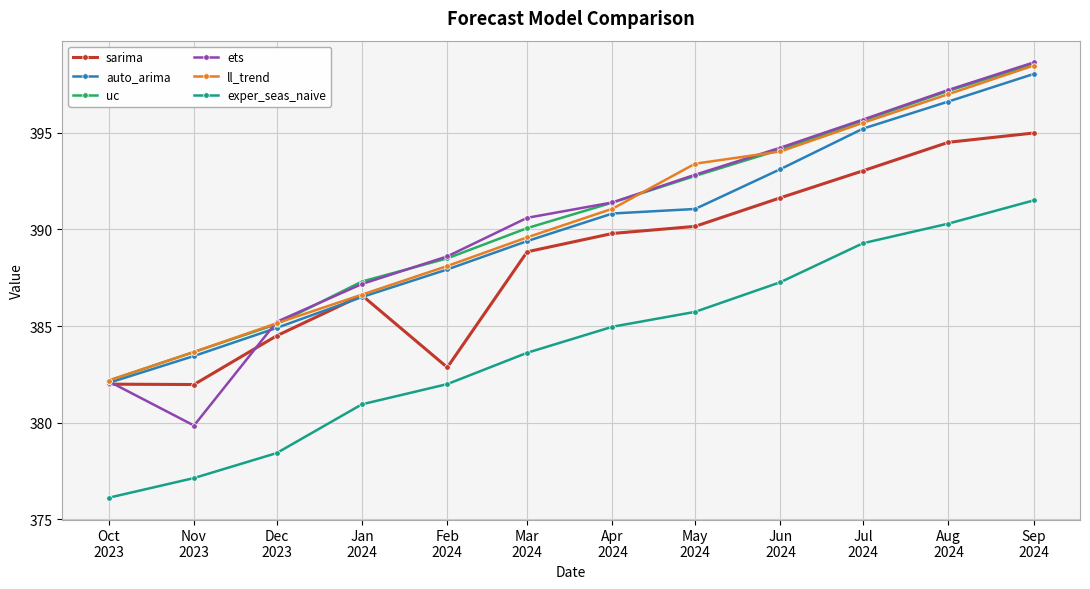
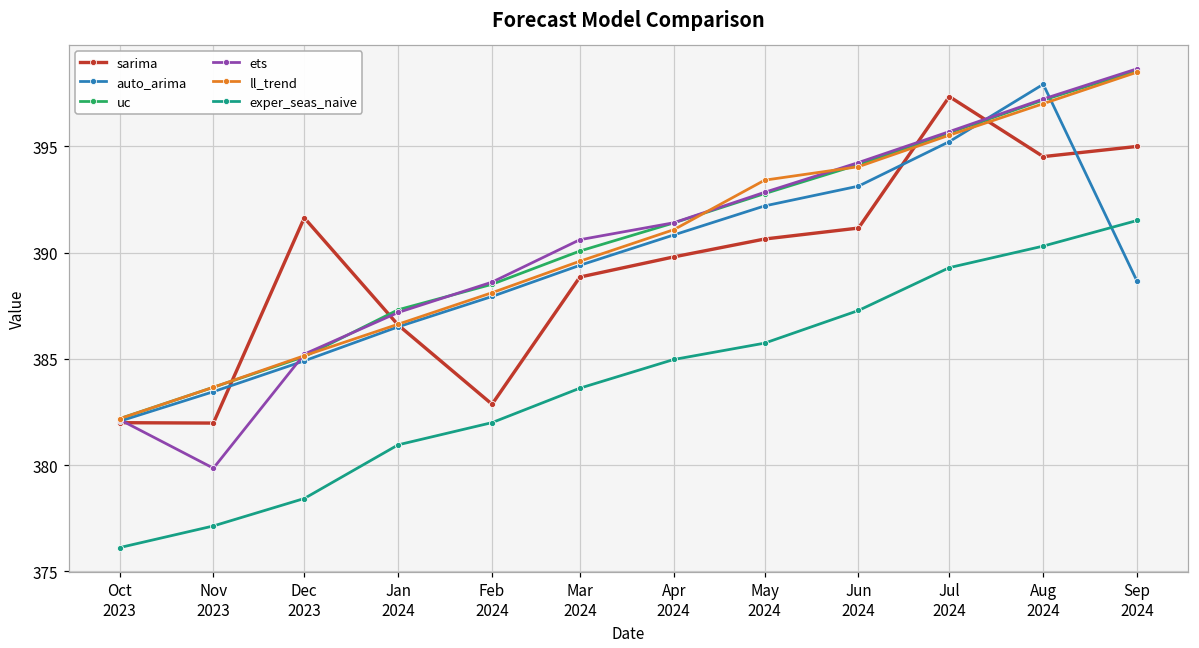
  {
    "sarima": {
      "Nov 2023": 382.0,
-     "Dec 2023": 384.5,
+     "Dec 2023": 391.6,
      "Feb 2024": 382.9,
      "Mar 2024": 388.8,
      "Apr 2024": 389.8,
-     "May 2024": 390.2,
-     "Jun 2024": 391.6,
-     "Jul 2024": 393.0,
+     "May 2024": 390.6,
+     "Jun 2024": 391.2,
+     "Jul 2024": 397.3,
      "Aug 2024": 394.5,
      "Sep 2024": 395.0
    },
    "auto_arima": {
      "Nov 2023": 383.5,
      "Dec 2023": 384.9,
      "Feb 2024": 387.9,
      "Mar 2024": 389.4,
      "Apr 2024": 390.8,
-     "May 2024": 391.1,
+     "May 2024": 392.2,
      "Jun 2024": 393.1,
      "Jul 2024": 395.2,
-     "Aug 2024": 396.6,
-     "Sep 2024": 398.0
+     "Aug 2024": 397.9,
+     "Sep 2024": 388.6
    },
    "ets": {
      "Nov 2023": 379.9,
      "Mar 2024": 390.6
    },
    "ll_trend": {
      "Feb 2024": 388.1,
      "Mar 2024": 389.6,
      "Apr 2024": 391.1,
      "May 2024": 393.4,
      "Aug 2024": 397.0
    }
  }
